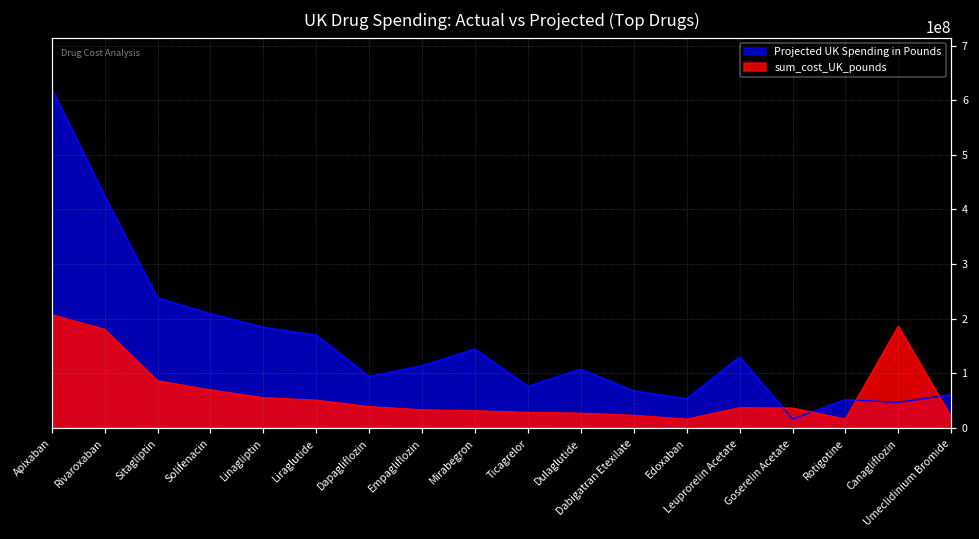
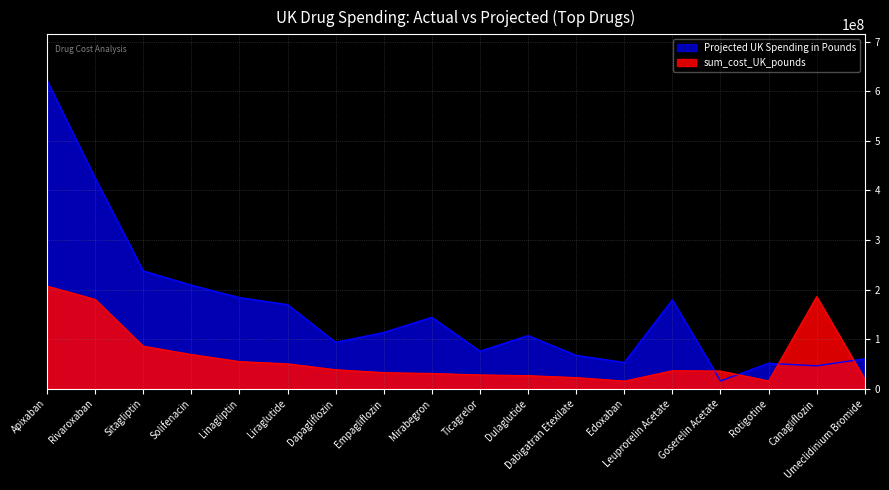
  {
    "Projected UK Spending in Pounds": {
      "Apixaban": 620000000,
      "Rivaroxaban": 420000000,
      "Sitagliptin": 240000000,
      "Solifenacin": 210000000,
      "Linagliptin": 180000000,
      "Liraglutide": 170000000,
      "Dapagliflozin": 90000000,
      "Empagliflozin": 110000000,
      "Mirabegron": 140000000,
      "Ticagrelor": 80000000,
      "Dulaglutide": 110000000,
      "Dabigatran Etexilate": 70000000,
      "Edoxaban": 50000000,
-     "Leuprorelin Acetate": 130000000,
+     "Leuprorelin Acetate": 180000000,
      "Goserelin Acetate": 20000000,
      "Rotigotine": 50000000,
      "Canagliflozin": 50000000,
      "Umeclidinium Bromide": 60000000
    },
    "sum_cost_UK_pounds": {
      "Apixaban": 210000000,
      "Rivaroxaban": 180000000,
      "Sitagliptin": 90000000,
      "Solifenacin": 70000000,
      "Linagliptin": 50000000,
      "Liraglutide": 50000000,
      "Dapagliflozin": 40000000,
      "Empagliflozin": 30000000,
      "Mirabegron": 30000000,
      "Ticagrelor": 30000000,
      "Dulaglutide": 30000000,
      "Dabigatran Etexilate": 20000000,
      "Edoxaban": 20000000,
      "Leuprorelin Acetate": 40000000,
      "Goserelin Acetate": 40000000,
      "Rotigotine": 20000000,
      "Canagliflozin": 190000000,
      "Umeclidinium Bromide": 20000000
    }
  }
